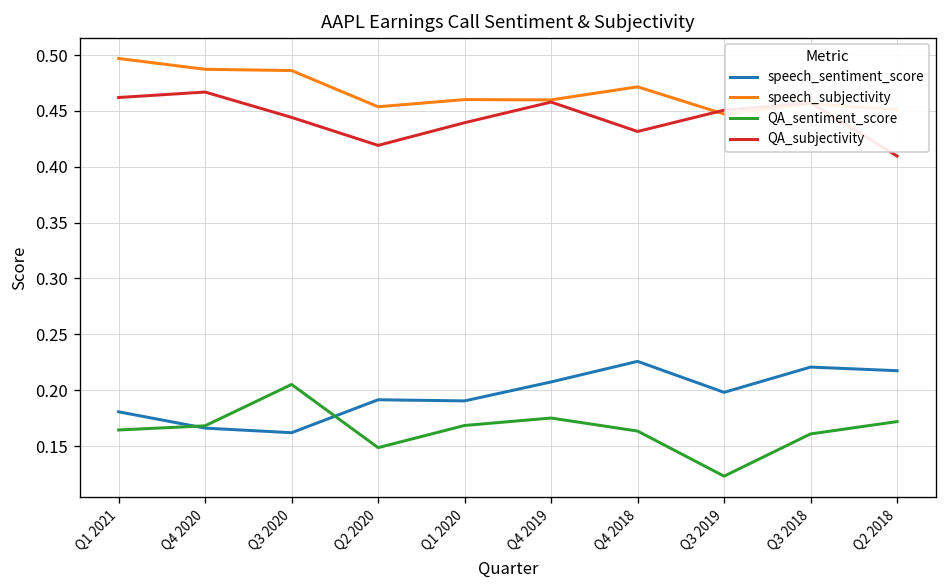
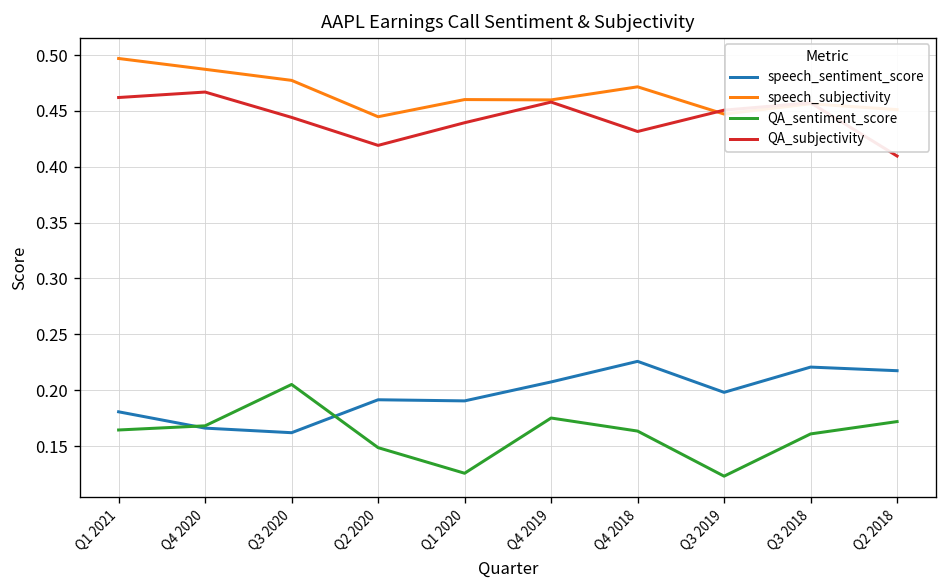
  {
    "speech_sentiment_score": {
      "Q1 2021": 0.18,
      "Q3 2020": 0.16,
      "Q2 2020": 0.19,
      "Q1 2020": 0.19,
      "Q4 2019": 0.21,
      "Q4 2018": 0.23,
      "Q3 2019": 0.20,
      "Q3 2018": 0.22,
      "Q2 2018": 0.22
    },
    "speech_subjectivity": {
      "Q1 2021": 0.50,
      "Q4 2020": 0.49,
-     "Q3 2020": 0.49,
-     "Q2 2020": 0.45,
+     "Q3 2020": 0.48,
+     "Q2 2020": 0.44,
      "Q1 2020": 0.46,
      "Q4 2018": 0.47
    },
    "QA_sentiment_score": {
      "Q1 2021": 0.16,
      "Q3 2020": 0.21,
      "Q2 2020": 0.15,
-     "Q1 2020": 0.17,
+     "Q1 2020": 0.13,
      "Q4 2019": 0.18,
      "Q4 2018": 0.16,
      "Q3 2019": 0.12,
      "Q3 2018": 0.16,
      "Q2 2018": 0.17
    },
    "QA_subjectivity": {
      "Q1 2021": 0.46,
      "Q4 2020": 0.47,
      "Q3 2020": 0.44,
      "Q2 2020": 0.42,
      "Q1 2020": 0.44,
      "Q4 2018": 0.43,
      "Q2 2018": 0.41
    }
  }
